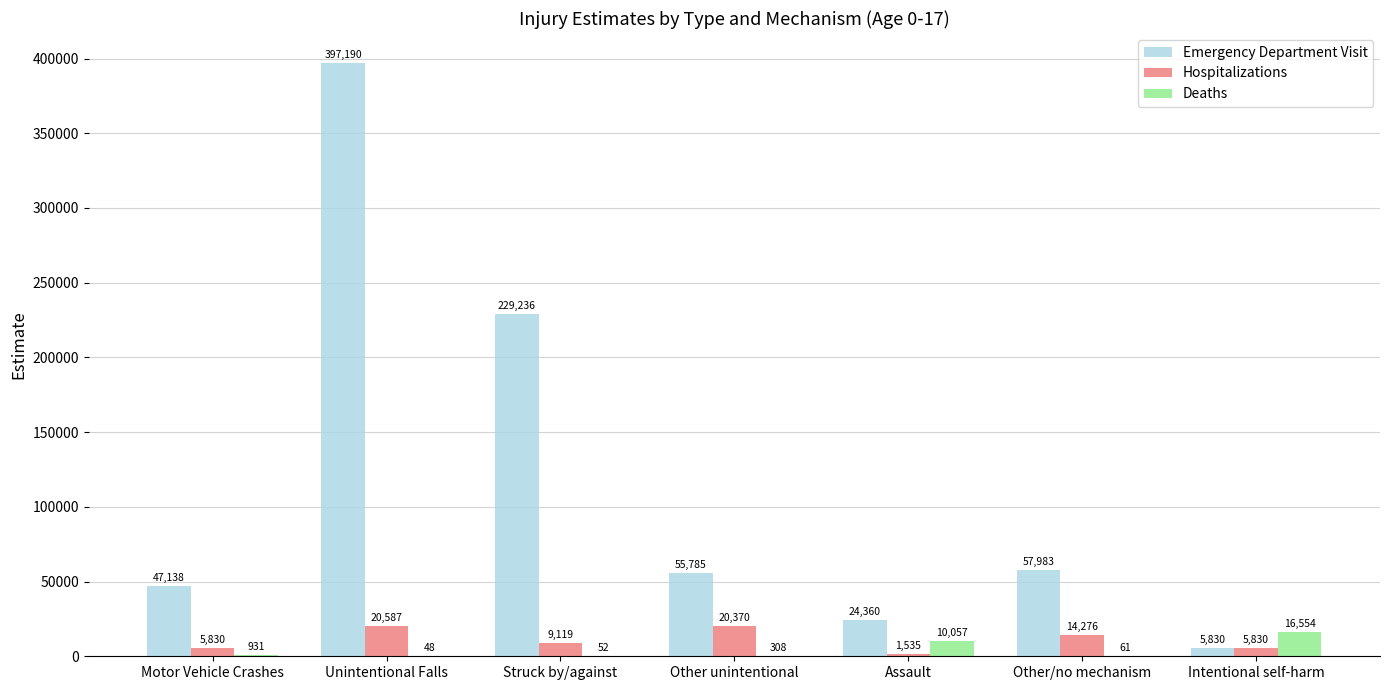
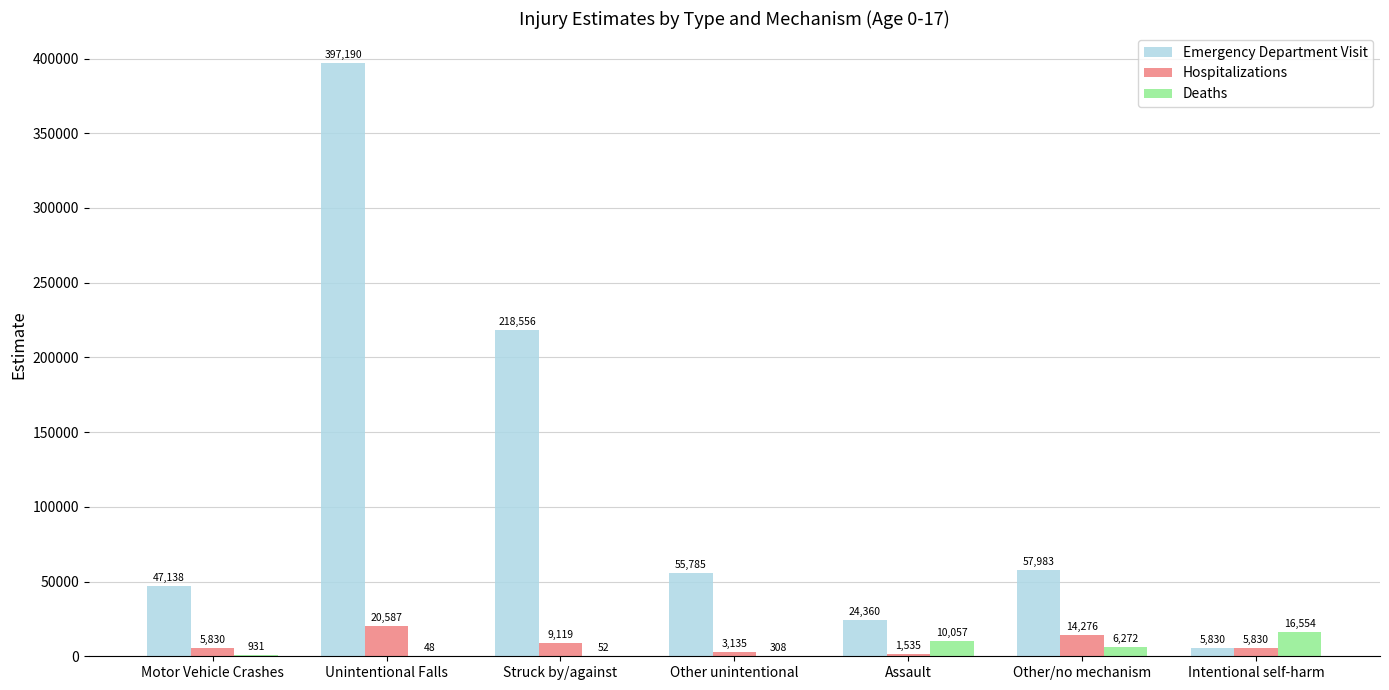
  {
    "Emergency Department Visit": {
      "Motor Vehicle Crashes": "47,138",
      "Unintentional Falls": "397,190",
-     "Struck by/against": "229,236",
+     "Struck by/against": "218,556",
      "Other unintentional": "55,785",
      "Assault": "24,360",
      "Other/no mechanism": "57,983",
      "Intentional self-harm": "5,830"
    },
    "Hospitalizations": {
      "Motor Vehicle Crashes": "5,830",
      "Unintentional Falls": "20,587",
      "Struck by/against": "9,119",
-     "Other unintentional": "20,370",
+     "Other unintentional": "3,135",
      "Assault": "1,535",
      "Other/no mechanism": "14,276",
      "Intentional self-harm": "5,830"
    },
    "Deaths": {
      "Motor Vehicle Crashes": "931",
      "Unintentional Falls": "48",
      "Struck by/against": "52",
      "Other unintentional": "308",
      "Assault": "10,057",
-     "Other/no mechanism": "61",
+     "Other/no mechanism": "6,272",
      "Intentional self-harm": "16,554"
    }
  }
